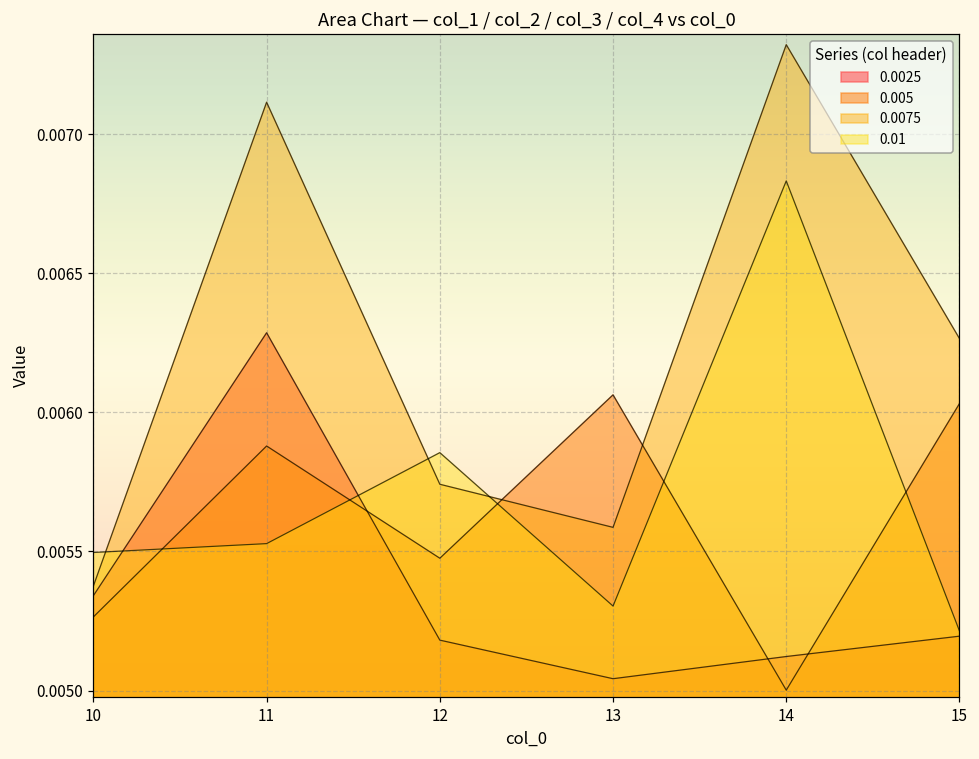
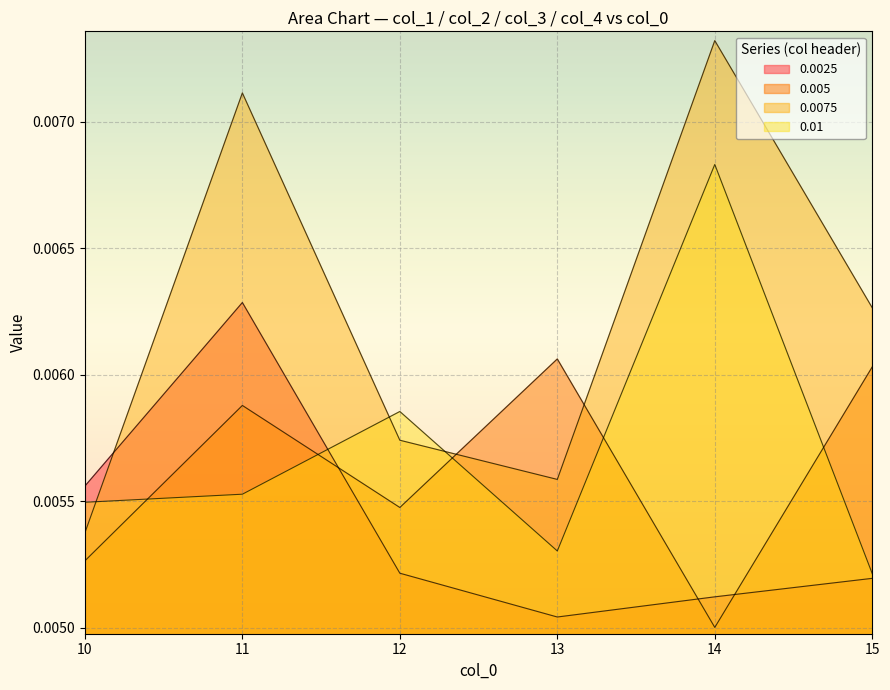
  {
    "0.0025": {
-     "10": 0.00534,
+     "10": 0.00556,
      "11": 0.00629,
-     "12": 0.00518,
+     "12": 0.00522,
      "13": 0.00504,
      "14": 0.00512,
      "15": 0.00520
    }
  }
